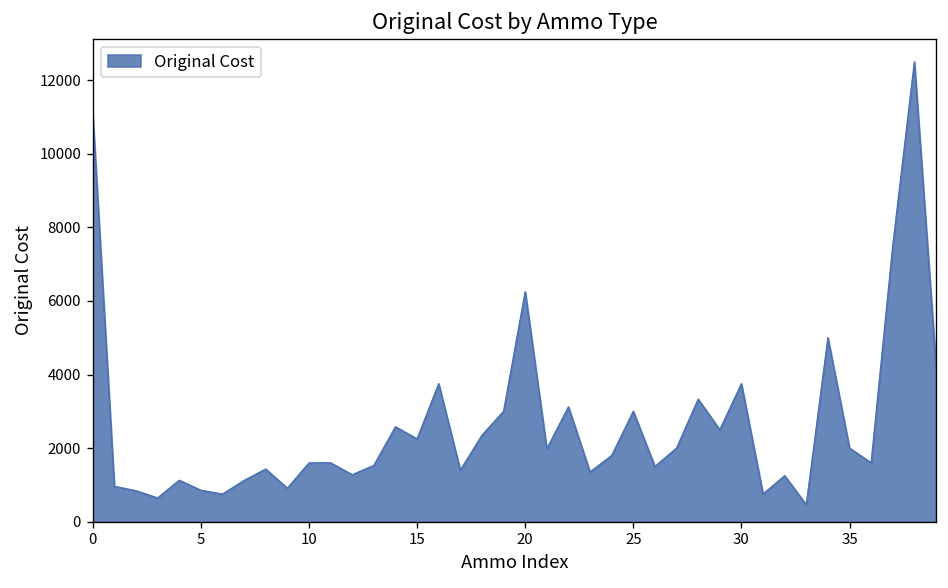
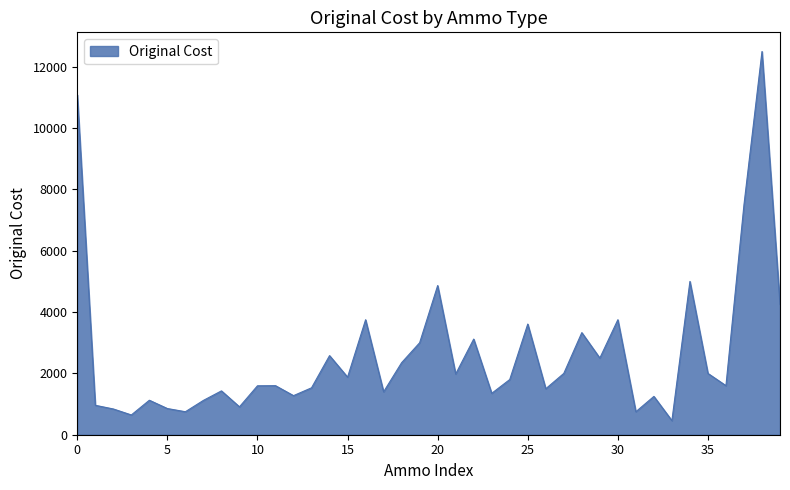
  {
    "0": 11100,
    "5": 900,
    "10": 1600,
-   "15": 2300,
-   "20": 6300,
-   "25": 3000,
+   "15": 1900,
+   "20": 4900,
+   "25": 3600,
    "30": 3800,
    "35": 2000
  }
